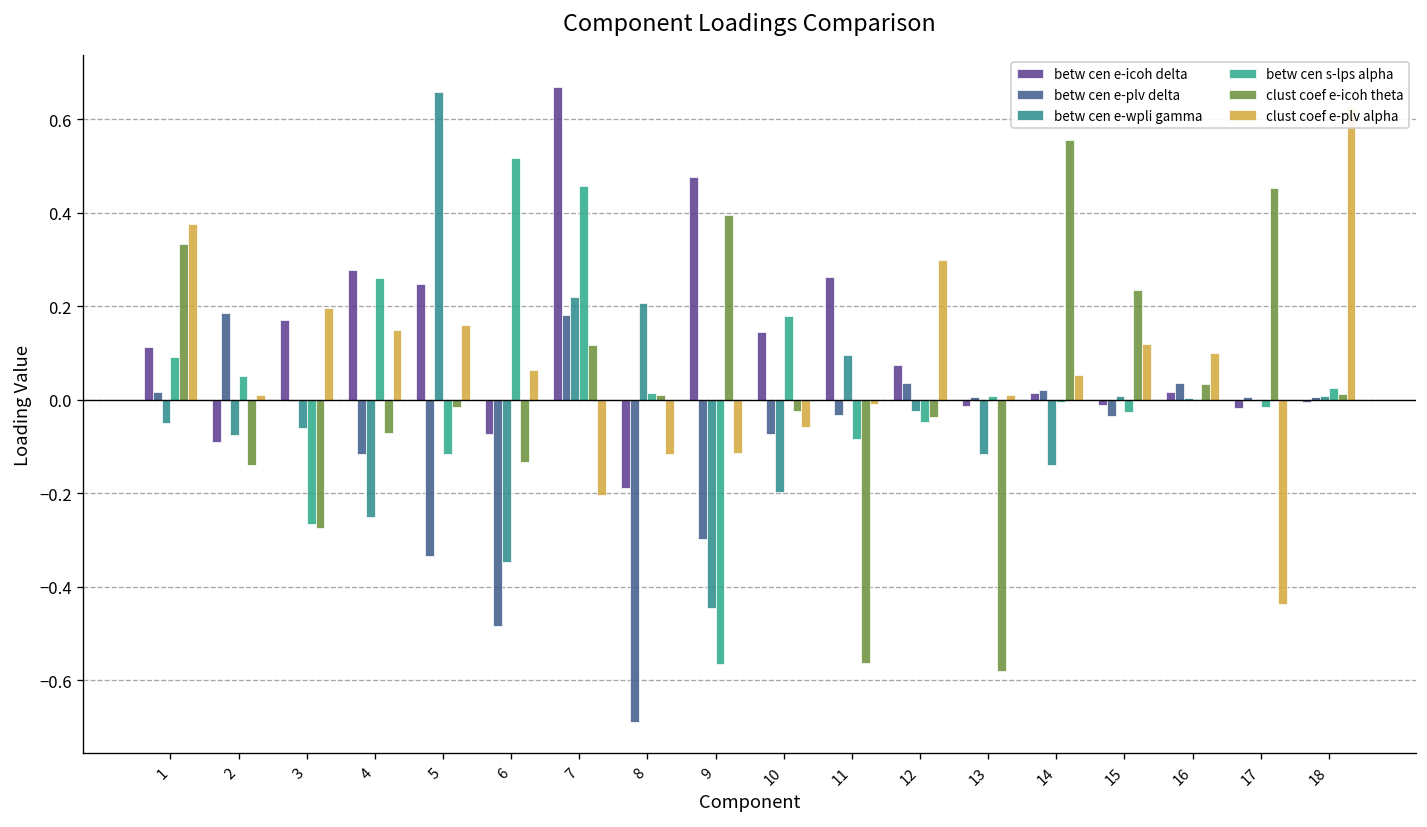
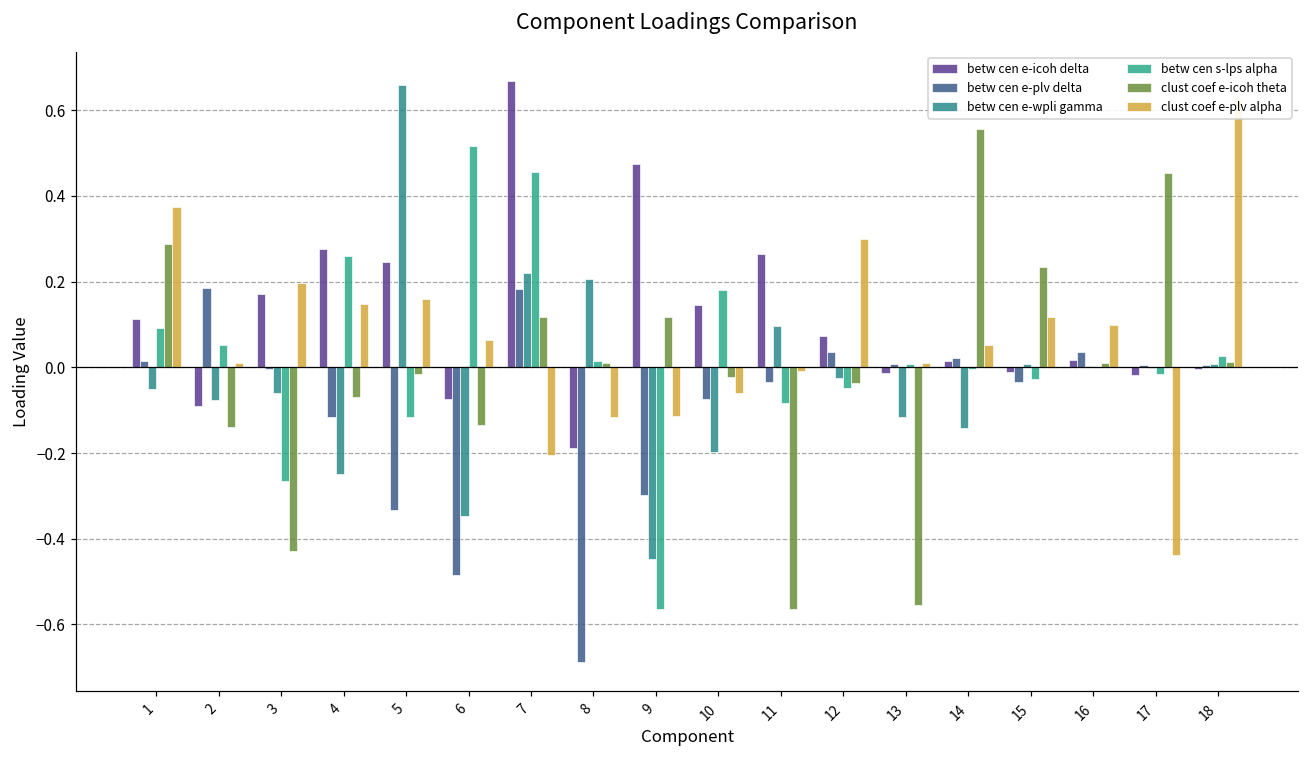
  {
    "clust coef e-icoh theta": {
-     "1": 0.33,
+     "1": 0.29,
      "2": -0.14,
-     "3": -0.28,
+     "3": -0.43,
      "4": -0.07,
      "5": -0.02,
      "6": -0.13,
      "7": 0.12,
      "8": 0.01,
-     "9": 0.39,
+     "9": 0.12,
      "10": -0.02,
      "11": -0.56,
      "12": -0.04,
-     "13": -0.58,
+     "13": -0.55,
      "14": 0.56,
      "15": 0.23,
-     "16": 0.03,
+     "16": 0.01,
      "17": 0.45,
      "18": 0.01
    },
    "clust coef e-plv alpha": {
      "1": 0.37,
      "2": 0.01,
      "3": 0.20,
      "4": 0.15,
      "5": 0.16,
      "6": 0.06,
      "7": -0.20,
      "8": -0.12,
      "9": -0.11,
      "10": -0.06,
      "11": -0.01,
      "12": 0.30,
      "13": 0.01,
      "14": 0.05,
      "15": 0.12,
      "16": 0.10,
      "17": -0.44
    }
  }
